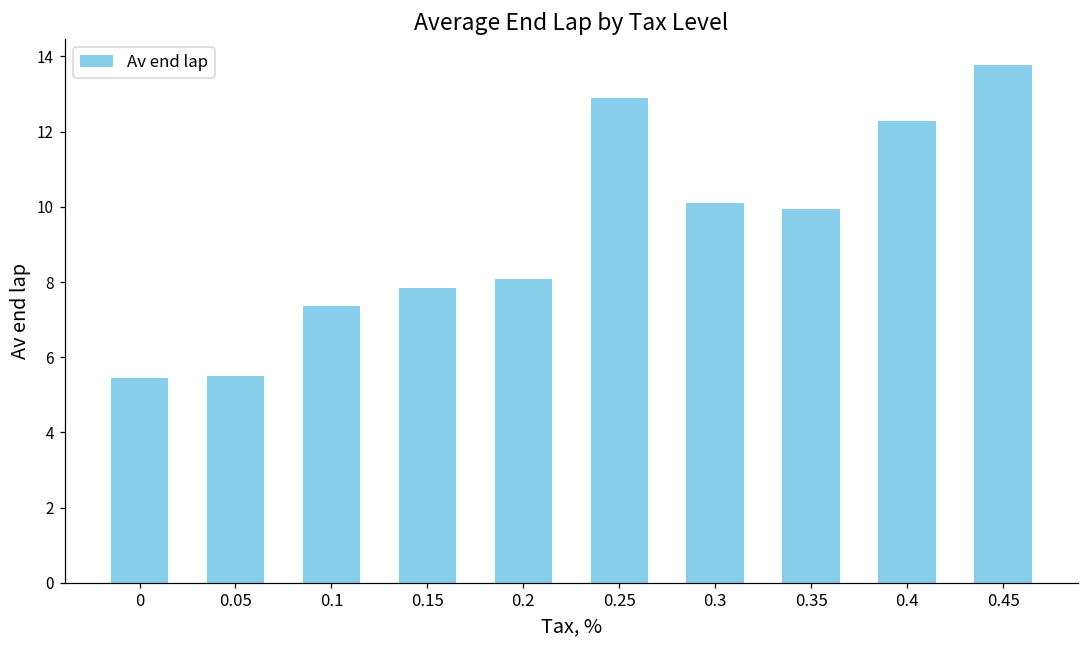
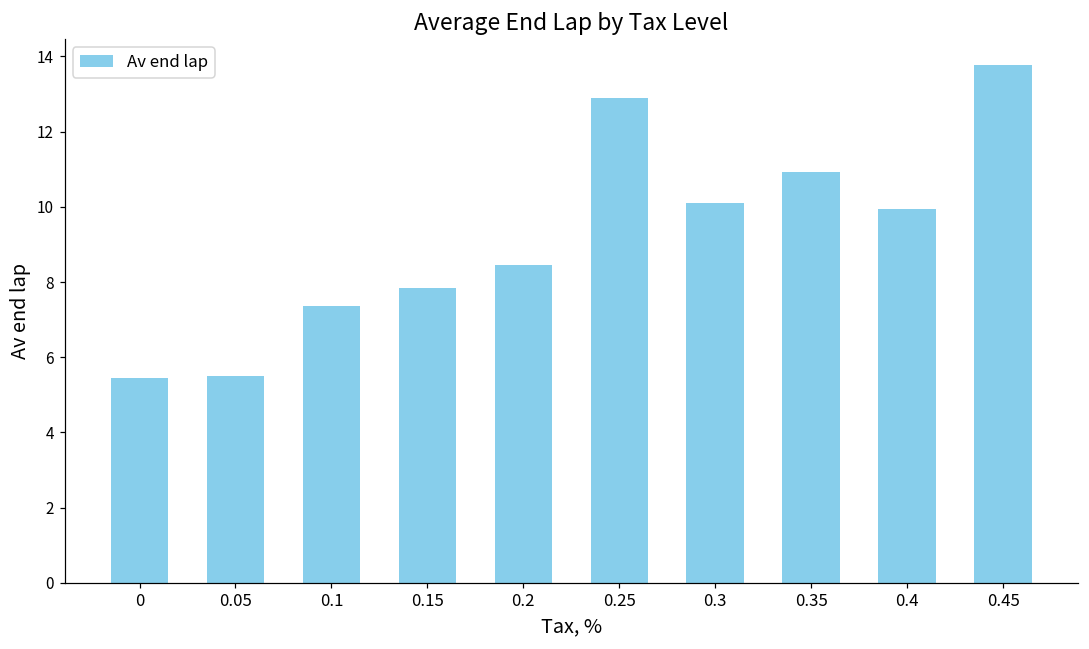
  {
    "0": 5.5,
    "0.05": 5.5,
    "0.1": 7.4,
    "0.15": 7.8,
-   "0.2": 8.1,
+   "0.2": 8.5,
    "0.25": 12.9,
    "0.3": 10.1,
-   "0.35": 9.9,
-   "0.4": 12.3,
+   "0.35": 10.9,
+   "0.4": 9.9,
    "0.45": 13.8
  }
